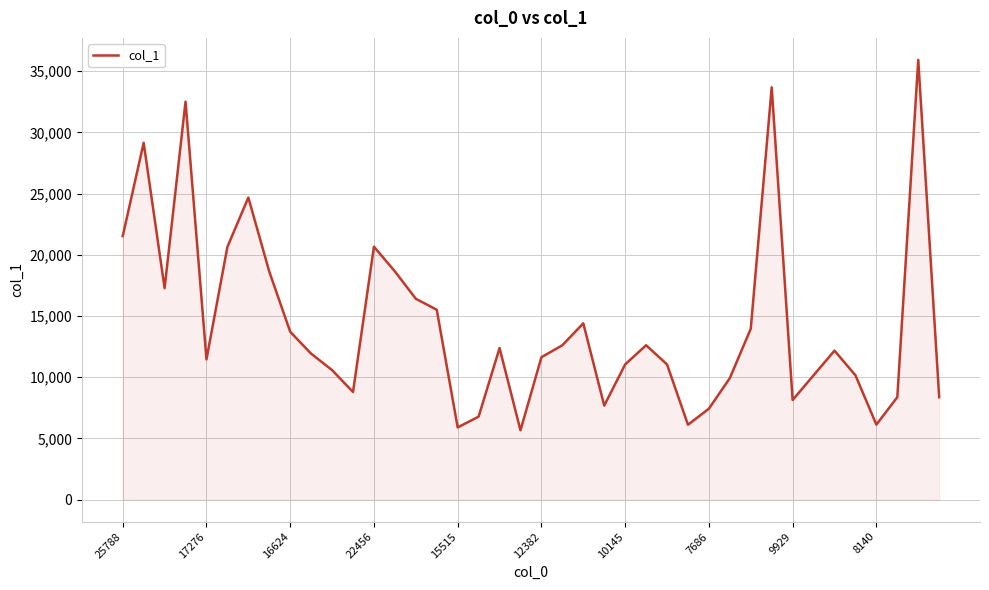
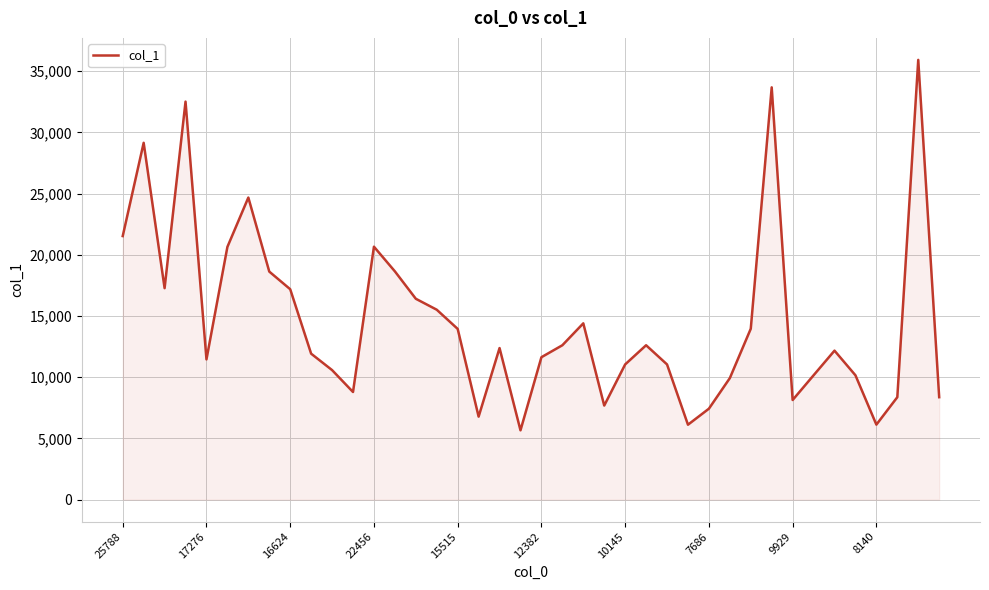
  {
    "25788": "21,500",
    "17276": "11,500",
-   "16624": "13,700",
+   "16624": "17,200",
    "22456": "20,700",
-   "15515": "5,900",
+   "15515": "13,900",
    "12382": "11,600",
    "10145": "11,000",
    "7686": "7,400",
    "9929": "8,100",
    "8140": "6,100"
  }
